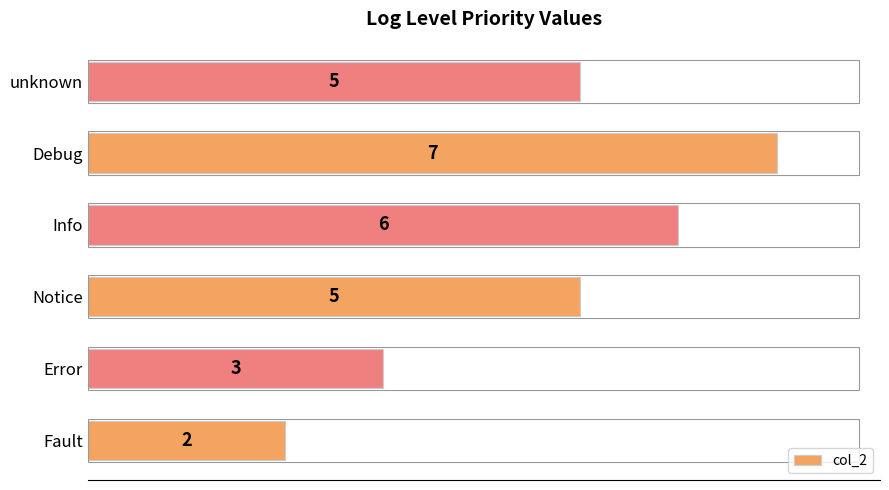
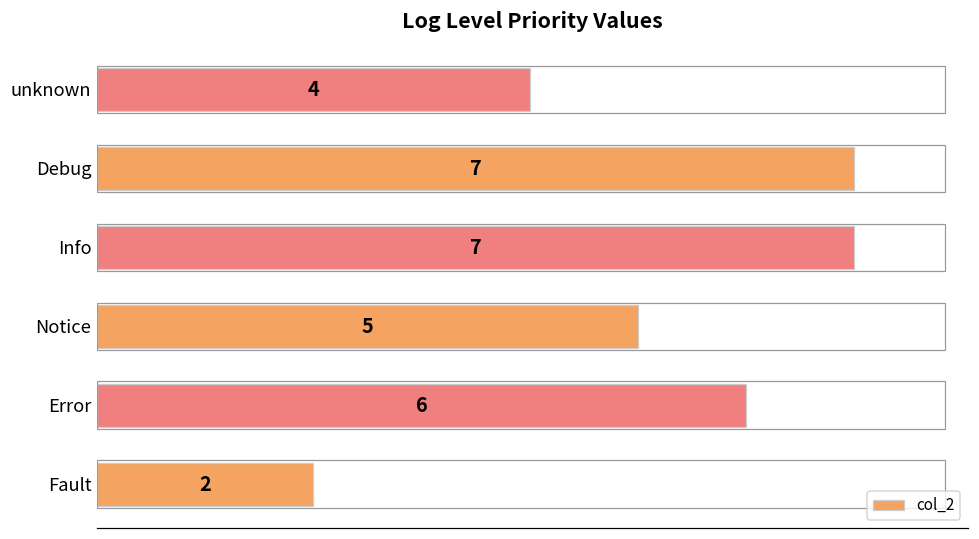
  {
-   "unknown": 5,
+   "unknown": 4,
    "Debug": 7,
-   "Info": 6,
+   "Info": 7,
    "Notice": 5,
-   "Error": 3,
+   "Error": 6,
    "Fault": 2
  }
